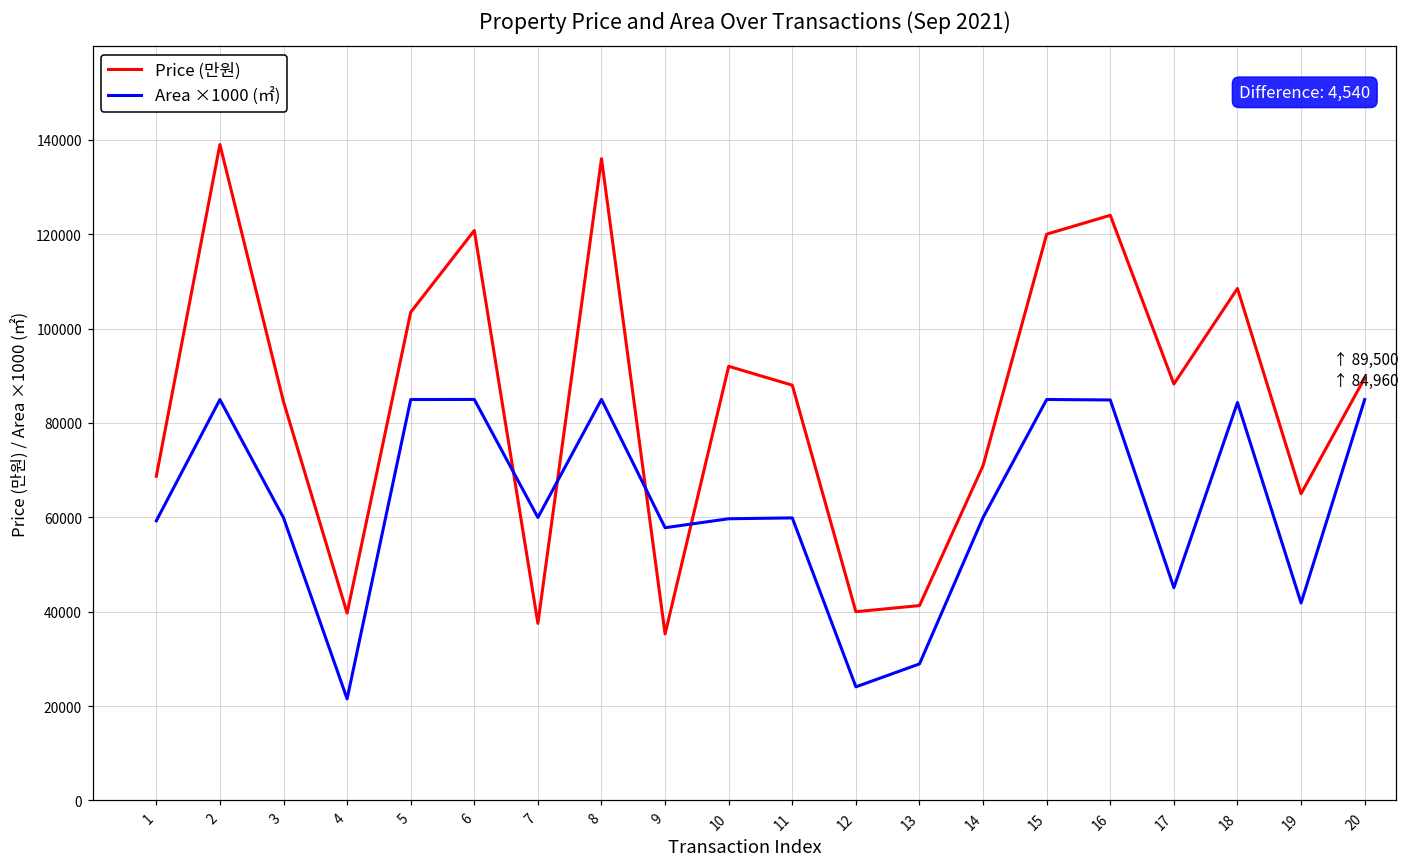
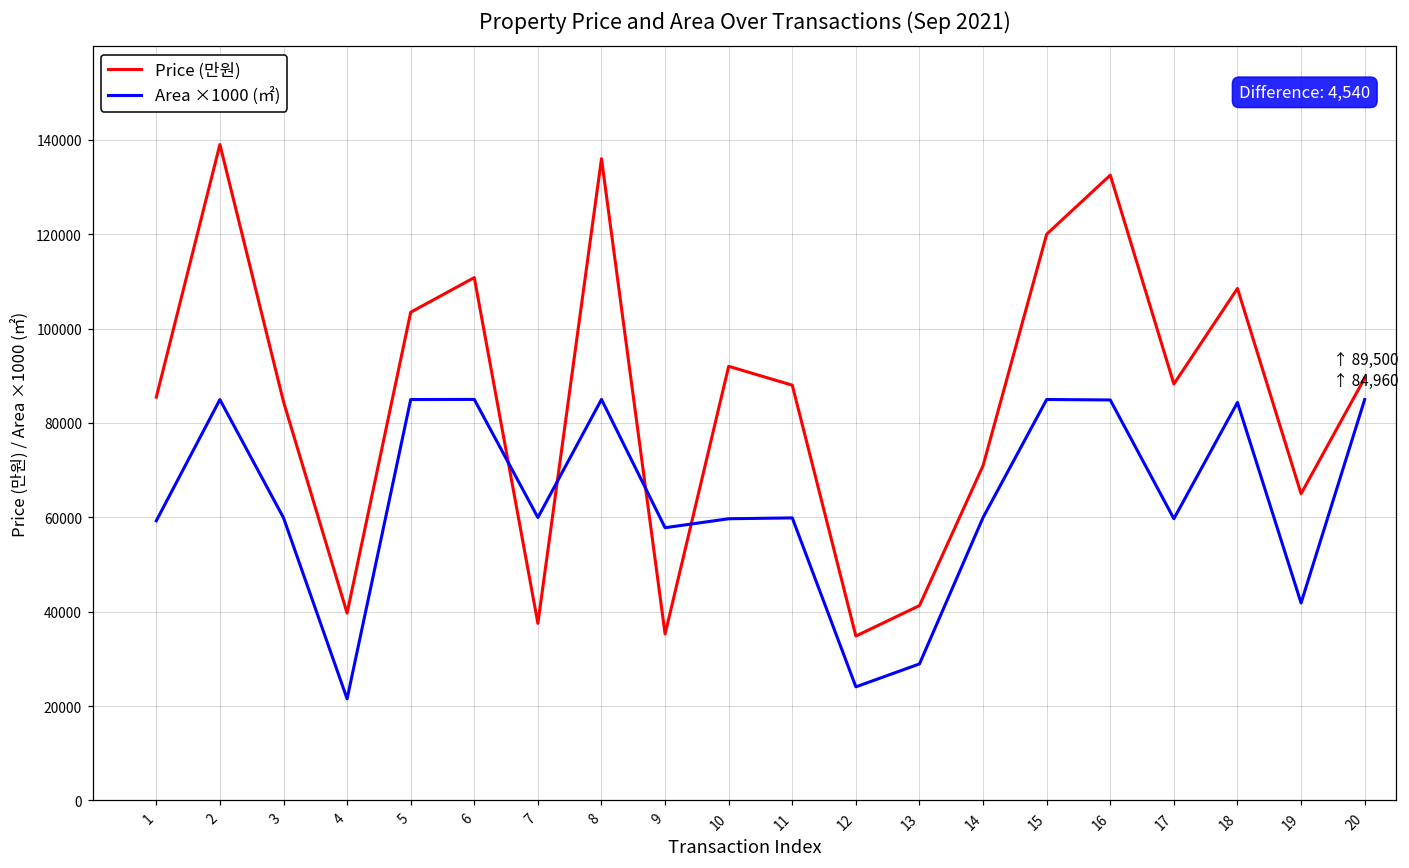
  {
    "Price (만원)": {
-     "1": 69000,
+     "1": 85000,
      "2": 139000,
      "3": 85000,
      "4": 40000,
      "5": 103000,
-     "6": 121000,
+     "6": 111000,
      "7": 38000,
      "8": 136000,
      "9": 35000,
      "10": 92000,
      "11": 88000,
-     "12": 40000,
+     "12": 35000,
      "13": 41000,
      "14": 71000,
      "15": 120000,
-     "16": 124000,
+     "16": 133000,
      "17": 88000,
      "18": 109000,
      "19": 65000
    },
    "Area ×1000 (㎡)": {
      "1": 59000,
      "2": 85000,
      "3": 60000,
      "4": 22000,
      "5": 85000,
      "6": 85000,
      "7": 60000,
      "8": 85000,
      "9": 58000,
      "10": 60000,
      "11": 60000,
      "12": 24000,
      "13": 29000,
      "14": 60000,
      "15": 85000,
      "16": 85000,
-     "17": 45000,
+     "17": 60000,
      "18": 84000,
      "19": 42000
    }
  }
